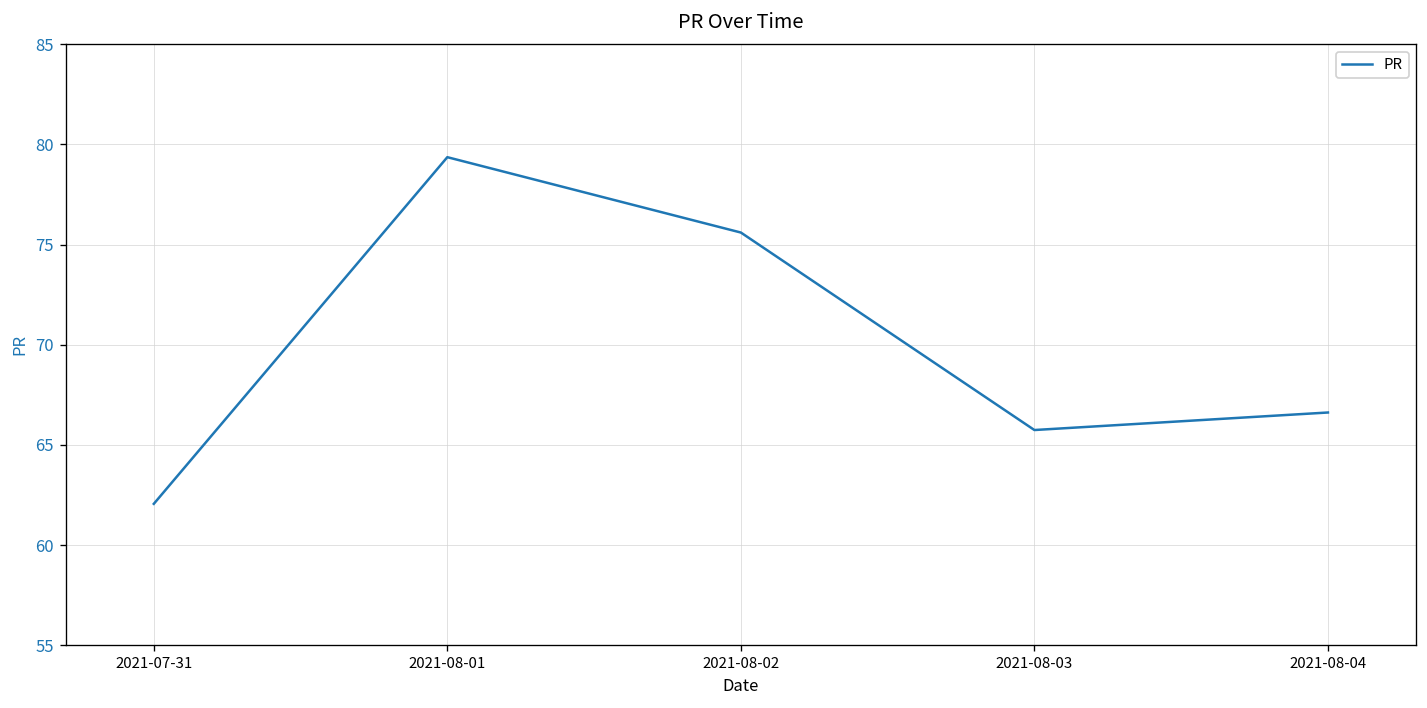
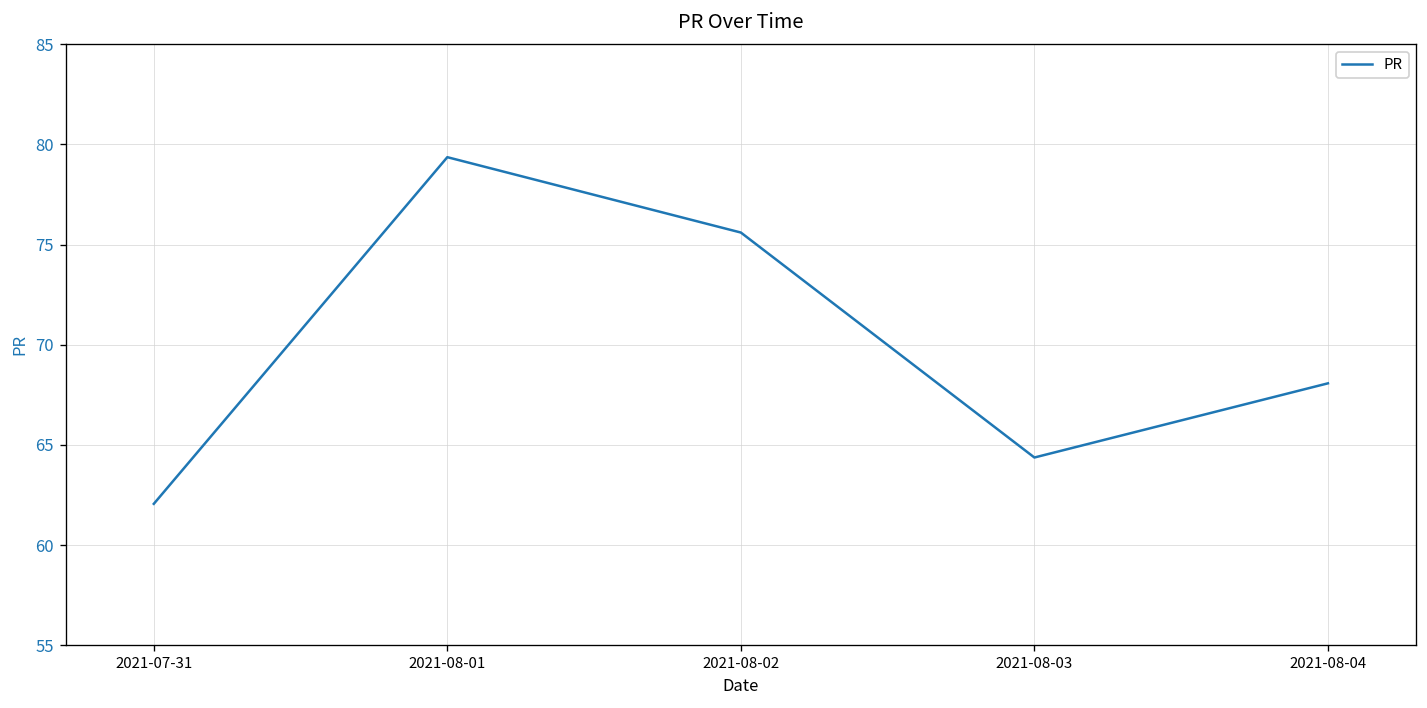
  {
    "2021-07-31": 62.1,
    "2021-08-01": 79.4,
    "2021-08-02": 75.6,
-   "2021-08-03": 65.7,
-   "2021-08-04": 66.6
+   "2021-08-03": 64.4,
+   "2021-08-04": 68.1
  }
